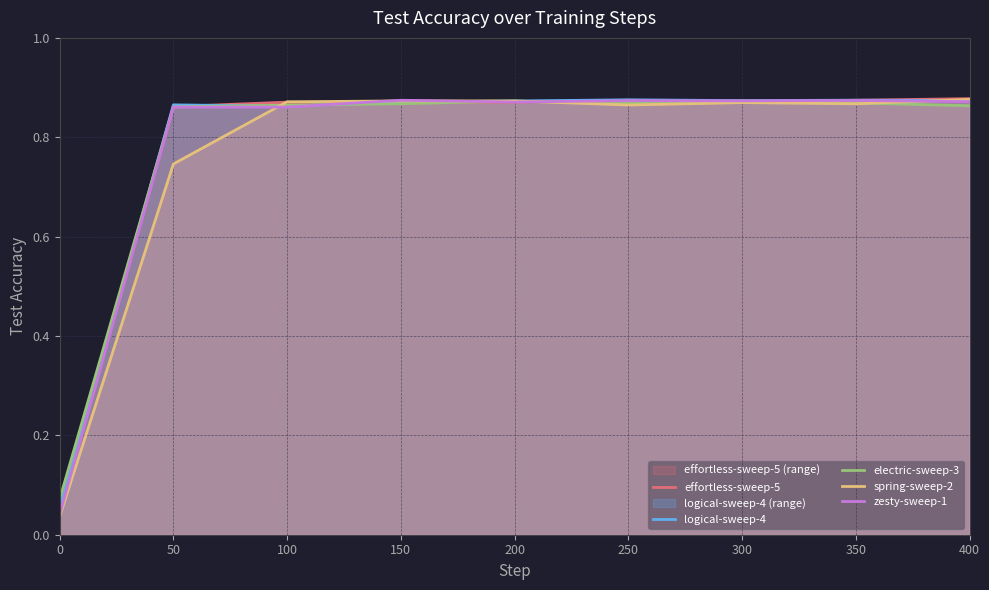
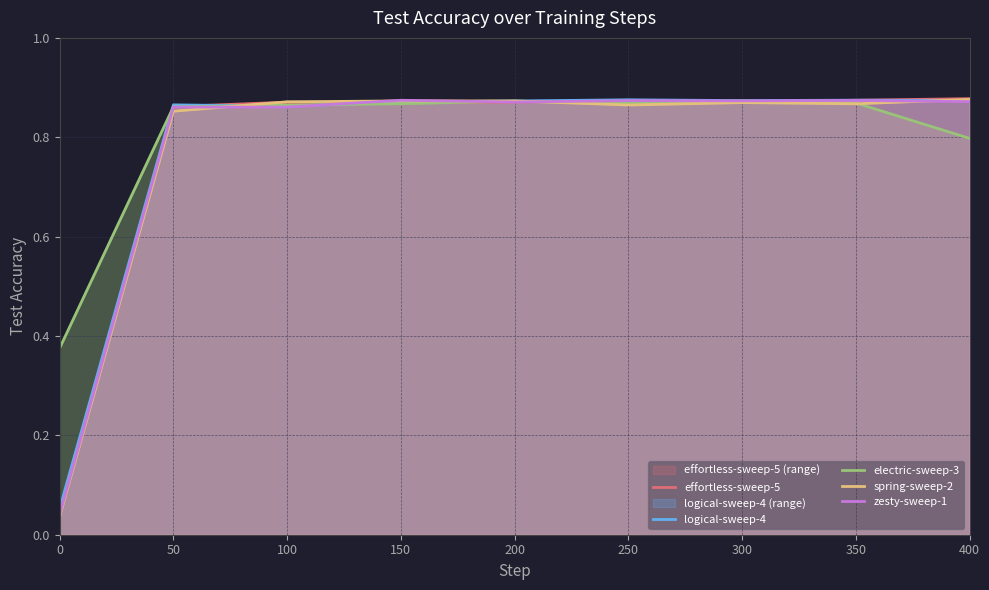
  {
    "effortless-sweep-5 (range)": {
      "0": 0.05
    },
    "logical-sweep-4 (range)": {
      "0": 0.05
    },
    "electric-sweep-3": {
-     "0": 0.07,
-     "400": 0.86
+     "0": 0.38,
+     "400": 0.80
    },
    "spring-sweep-2": {
-     "50": 0.75
+     "50": 0.85
    }
  }
